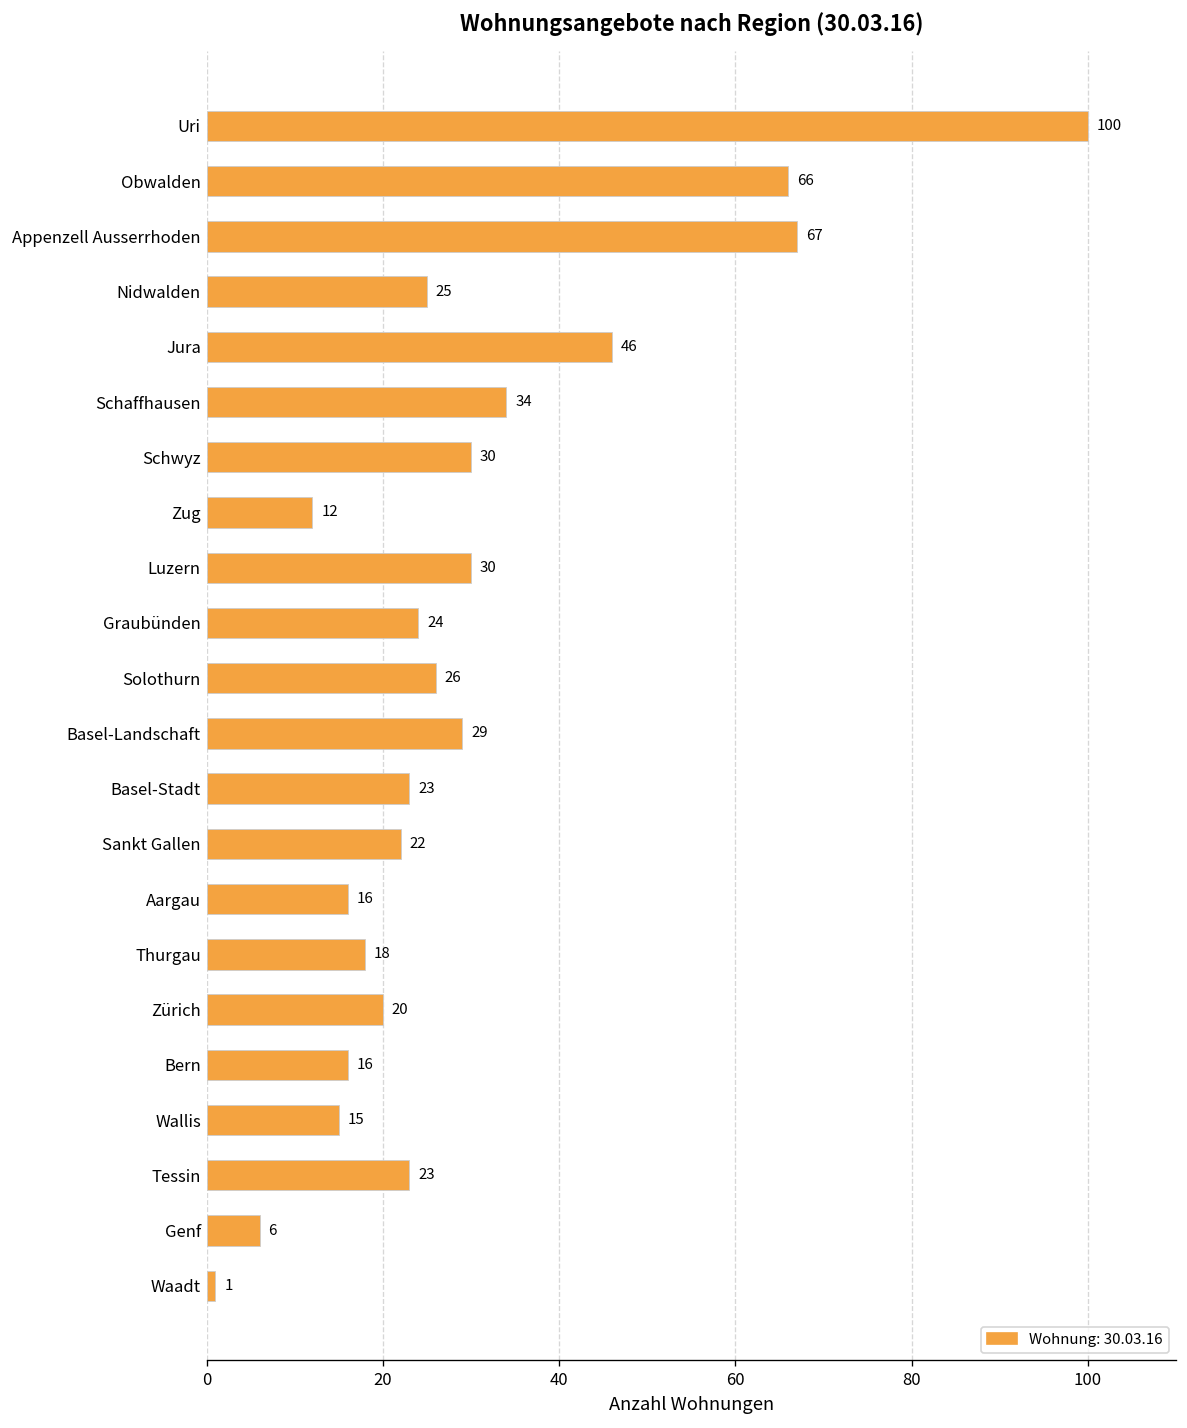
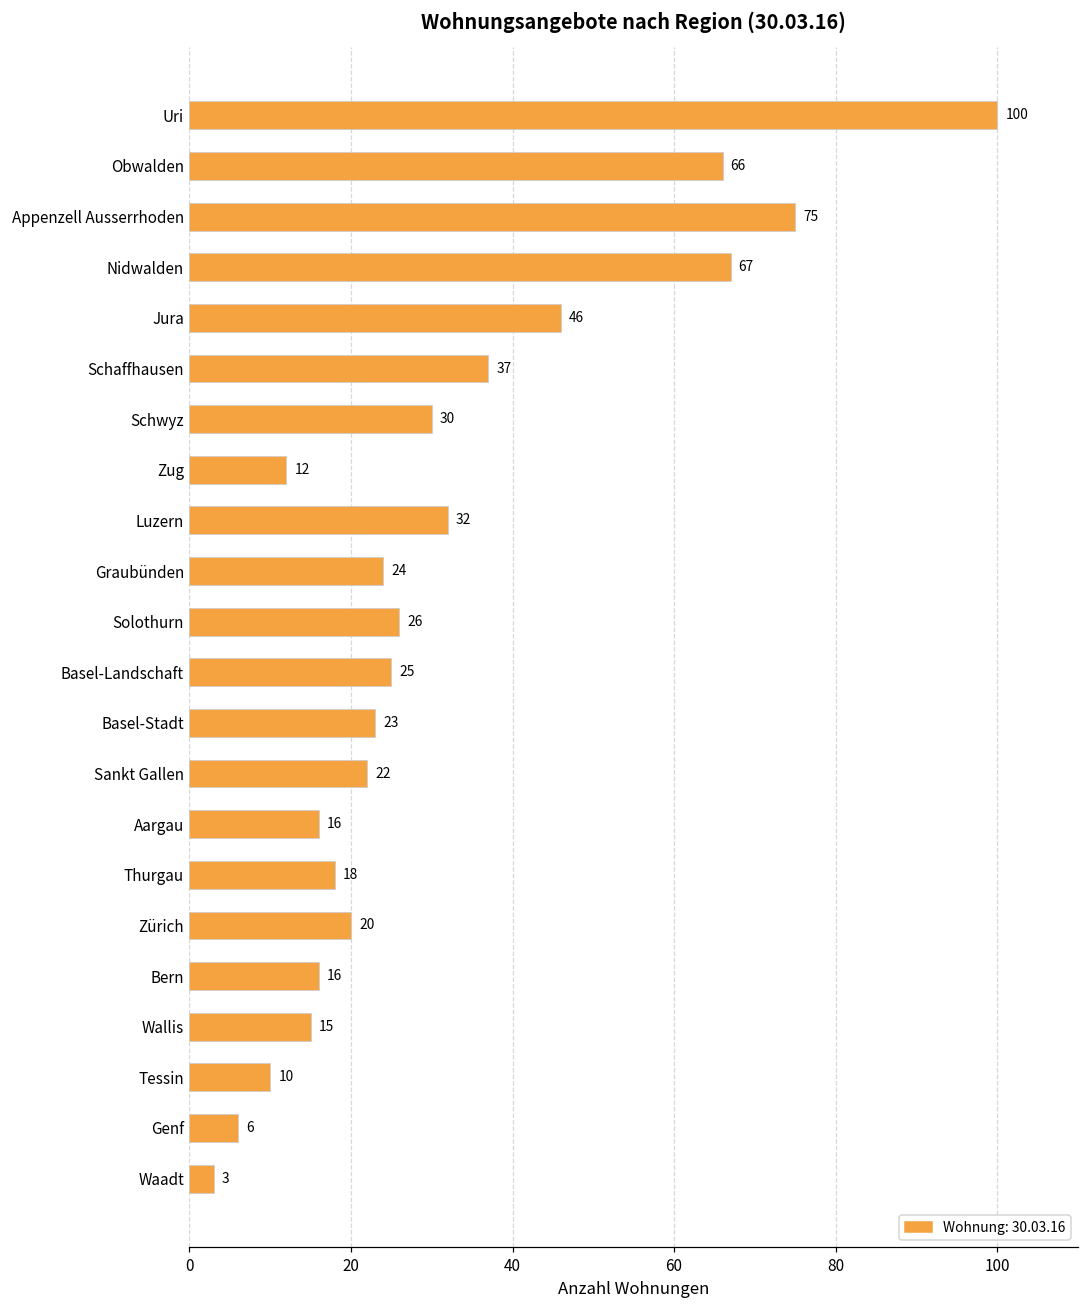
  {
    "Uri": 100,
    "Obwalden": 66,
-   "Appenzell Ausserrhoden": 67,
-   "Nidwalden": 25,
+   "Appenzell Ausserrhoden": 75,
+   "Nidwalden": 67,
    "Jura": 46,
-   "Schaffhausen": 34,
+   "Schaffhausen": 37,
    "Schwyz": 30,
    "Zug": 12,
-   "Luzern": 30,
+   "Luzern": 32,
    "Graubünden": 24,
    "Solothurn": 26,
-   "Basel-Landschaft": 29,
+   "Basel-Landschaft": 25,
    "Basel-Stadt": 23,
    "Sankt Gallen": 22,
    "Aargau": 16,
    "Thurgau": 18,
    "Zürich": 20,
    "Bern": 16,
    "Wallis": 15,
-   "Tessin": 23,
+   "Tessin": 10,
    "Genf": 6,
-   "Waadt": 1
+   "Waadt": 3
  }
